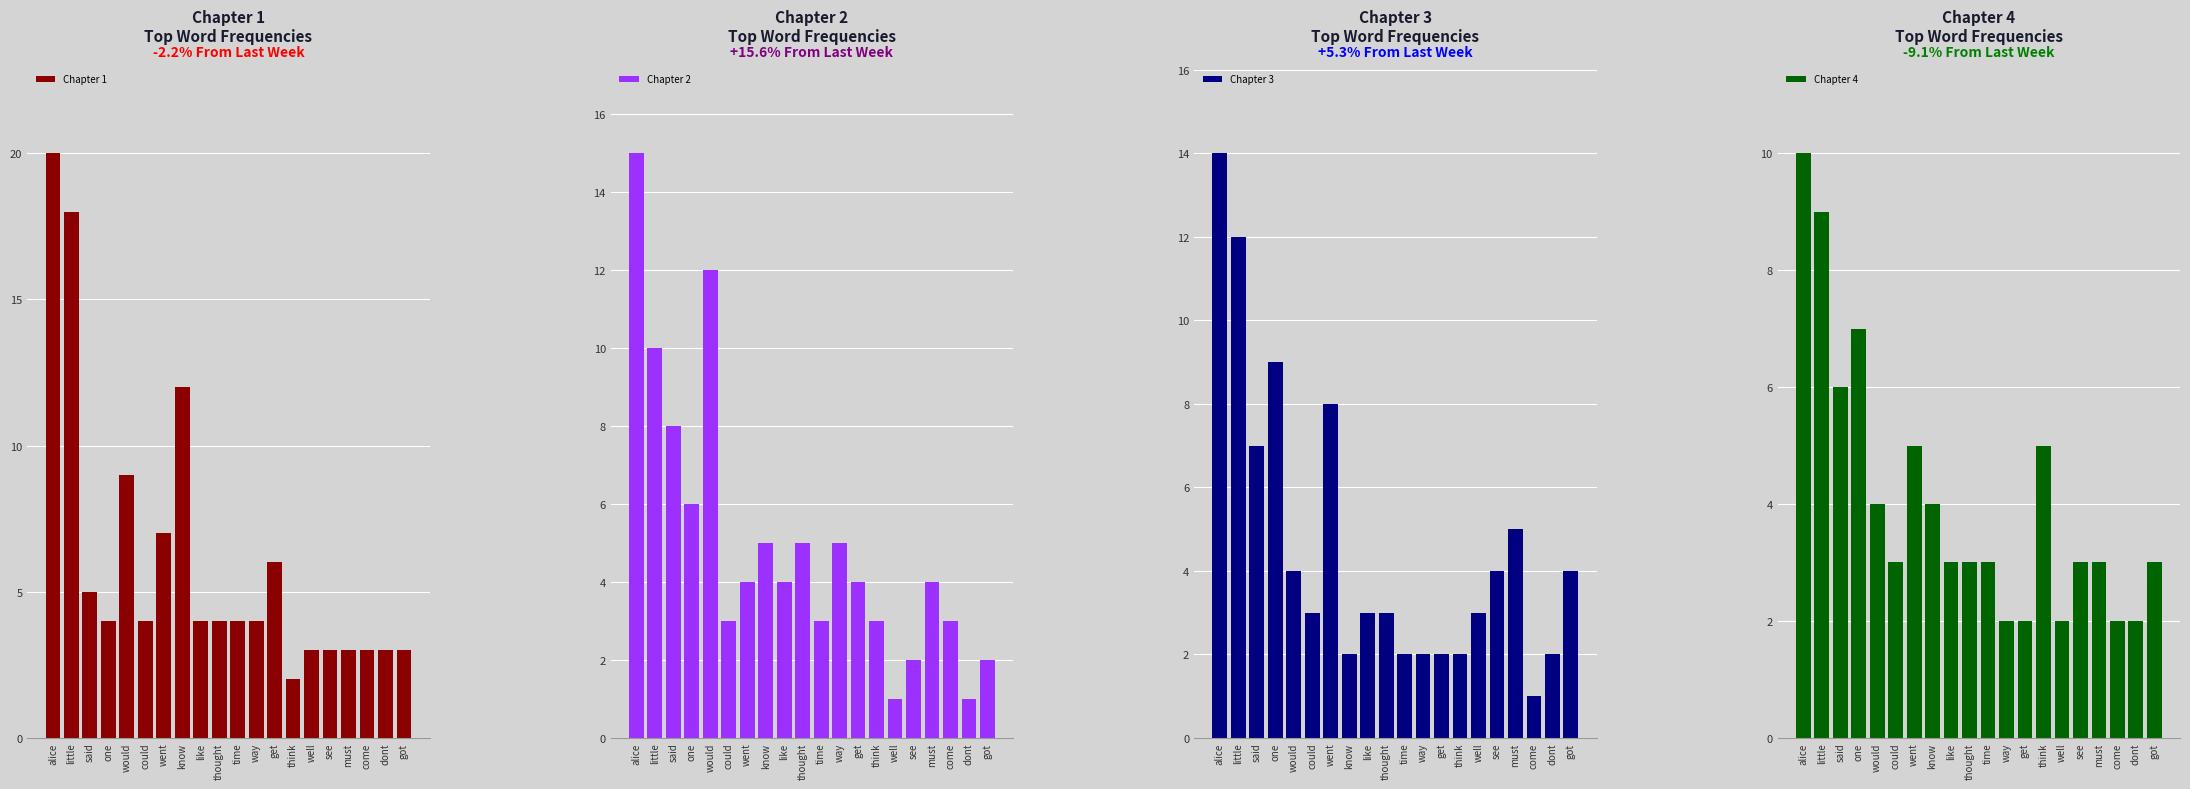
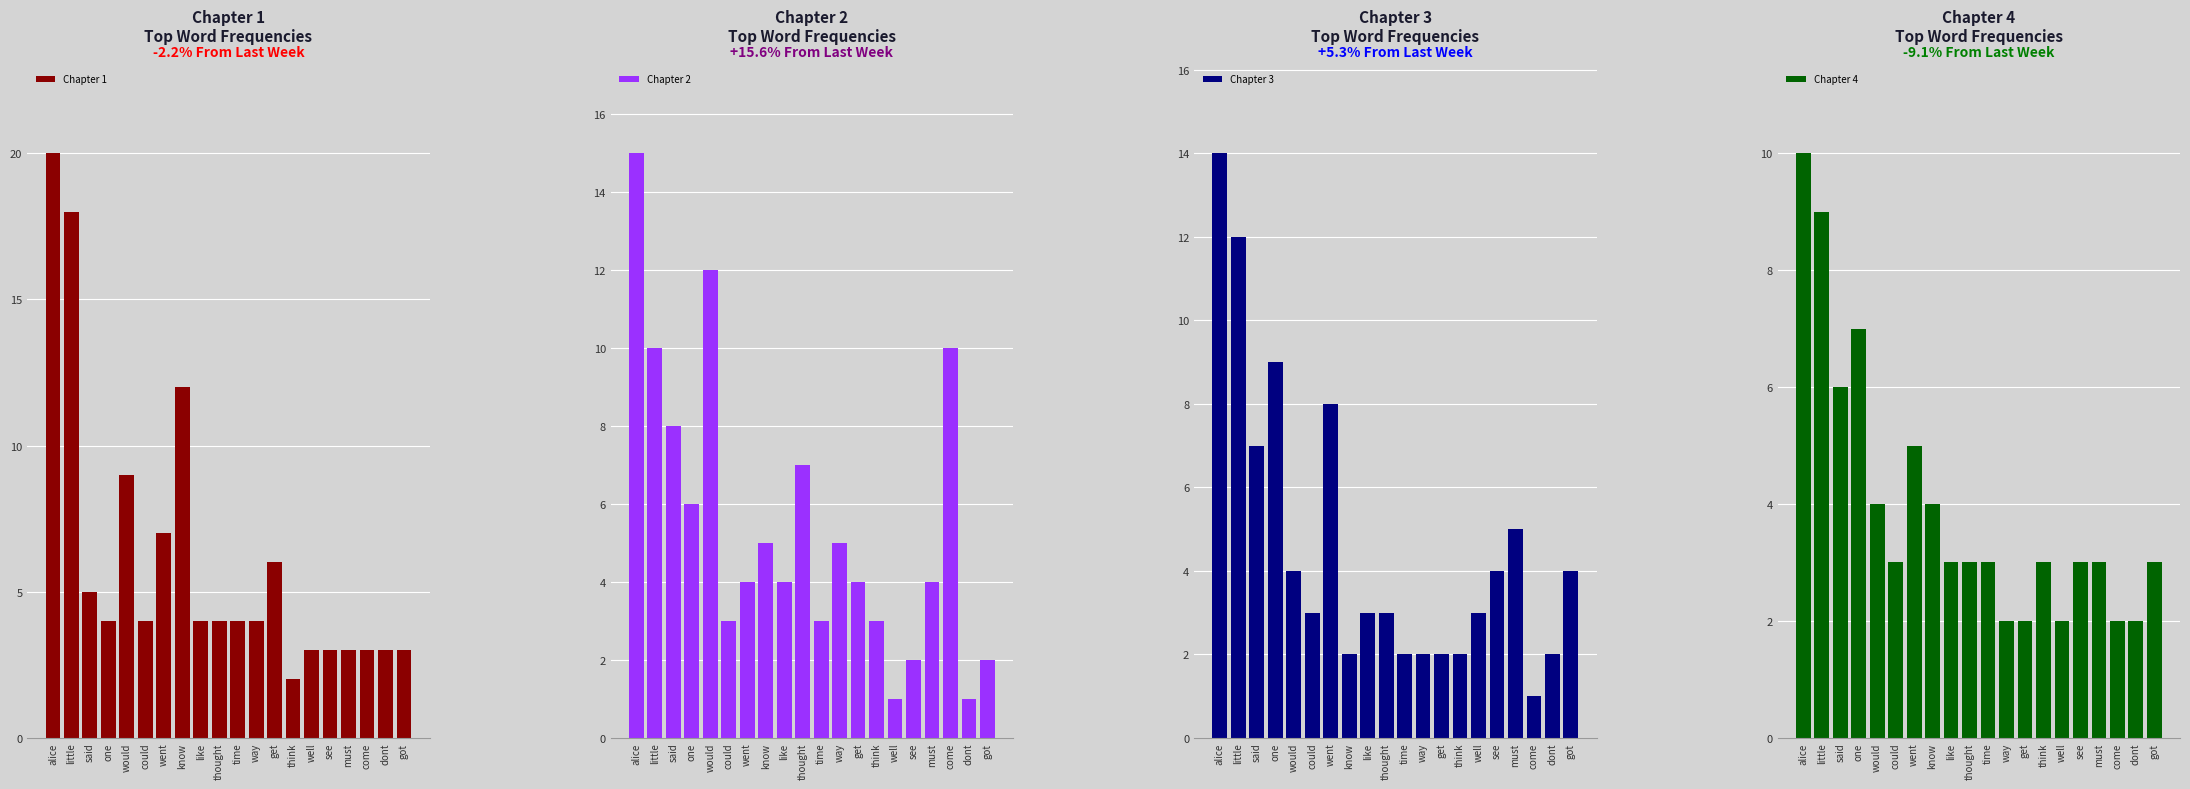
  {
    "Chapter 1 Top Word Frequencies": {
      "alice": 20.0,
      "little": 18.0,
      "said": 5.0,
      "one": 4.0,
      "would": 9.0,
      "could": 4.0,
      "went": 7.0,
      "know": 12.0,
      "like": 4.0,
      "thought": 4.0,
      "time": 4.0,
      "way": 4.0,
      "get": 6.0,
      "think": 2.0,
      "well": 3.0,
      "see": 3.0,
      "must": 3.0,
      "come": 3.0,
      "dont": 3.0,
      "got": 3.0
    },
    "Chapter 2 Top Word Frequencies": {
      "alice": 15,
      "little": 10,
      "said": 8,
      "one": 6,
      "would": 12,
      "could": 3,
      "went": 4,
      "know": 5,
      "like": 4,
-     "thought": 5,
+     "thought": 7,
      "time": 3,
      "way": 5,
      "get": 4,
      "think": 3,
      "well": 1,
      "see": 2,
      "must": 4,
-     "come": 3,
+     "come": 10,
      "dont": 1,
      "got": 2
    },
    "Chapter 3 Top Word Frequencies": {
      "alice": 14.0,
      "little": 12.0,
      "said": 7.0,
      "one": 9.0,
      "would": 4.0,
      "could": 3.0,
      "went": 8.0,
      "know": 2.0,
      "like": 3.0,
      "thought": 3.0,
      "time": 2.0,
      "way": 2.0,
      "get": 2.0,
      "think": 2.0,
      "well": 3.0,
      "see": 4.0,
      "must": 5.0,
      "come": 1.0,
      "dont": 2.0,
      "got": 4.0
    },
    "Chapter 4 Top Word Frequencies": {
      "alice": 10,
      "little": 9,
      "said": 6,
      "one": 7,
      "would": 4,
      "could": 3,
      "went": 5,
      "know": 4,
      "like": 3,
      "thought": 3,
      "time": 3,
      "way": 2,
      "get": 2,
-     "think": 5,
+     "think": 3,
      "well": 2,
      "see": 3,
      "must": 3,
      "come": 2,
      "dont": 2,
      "got": 3
    }
  }
